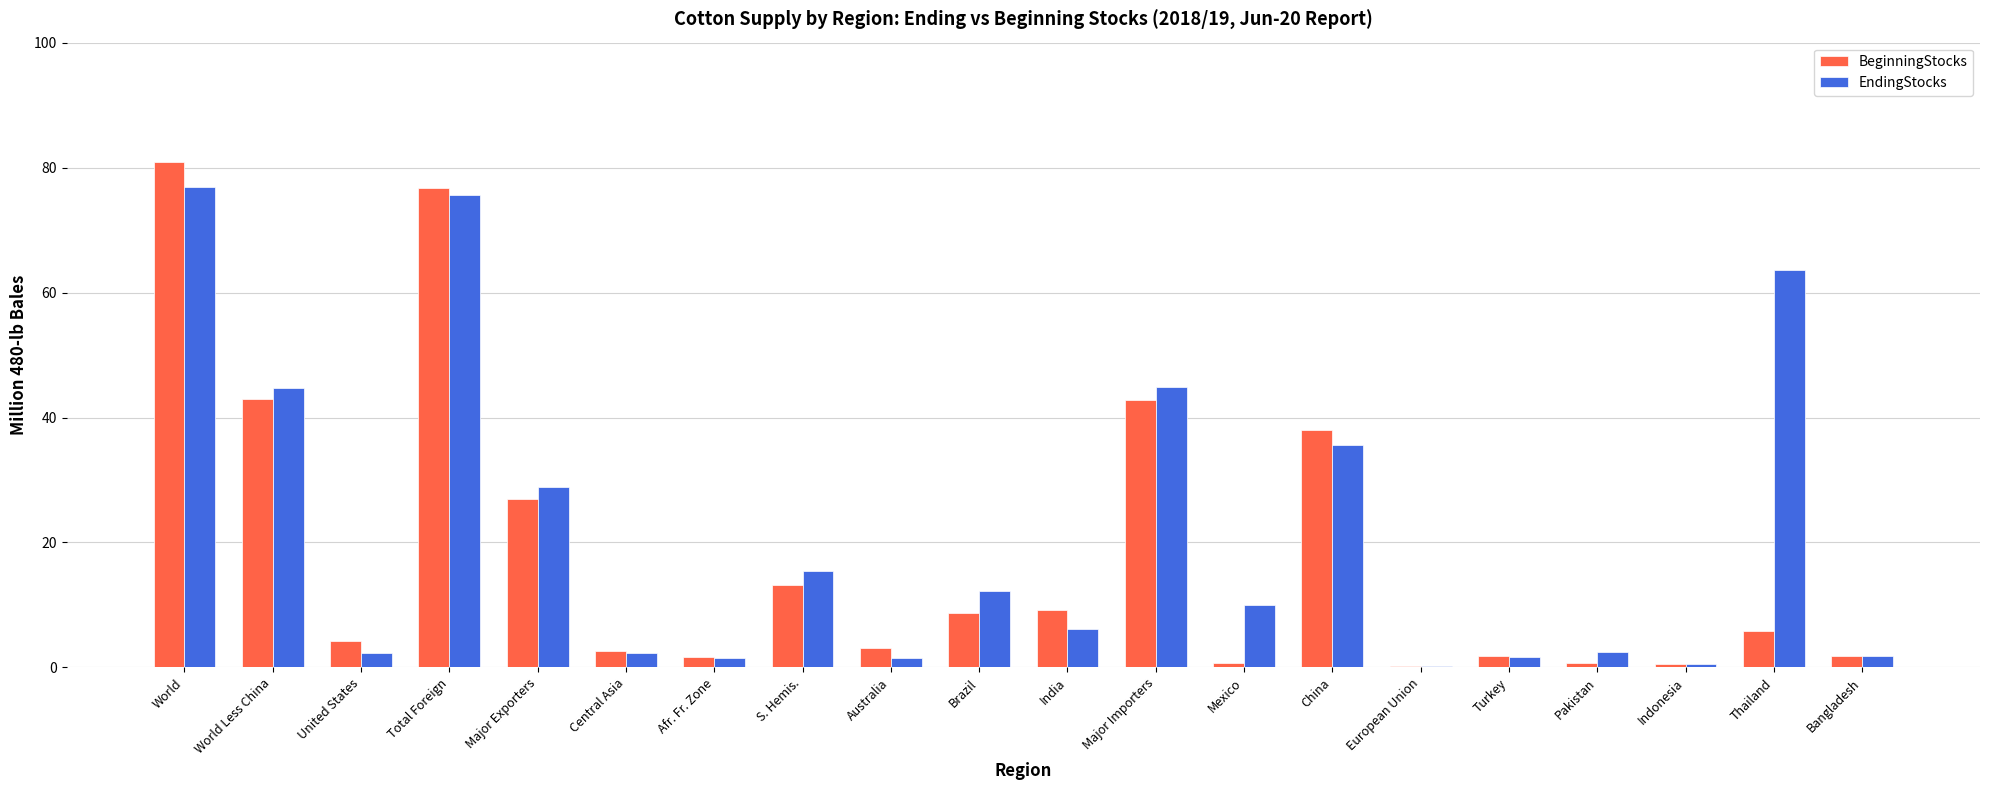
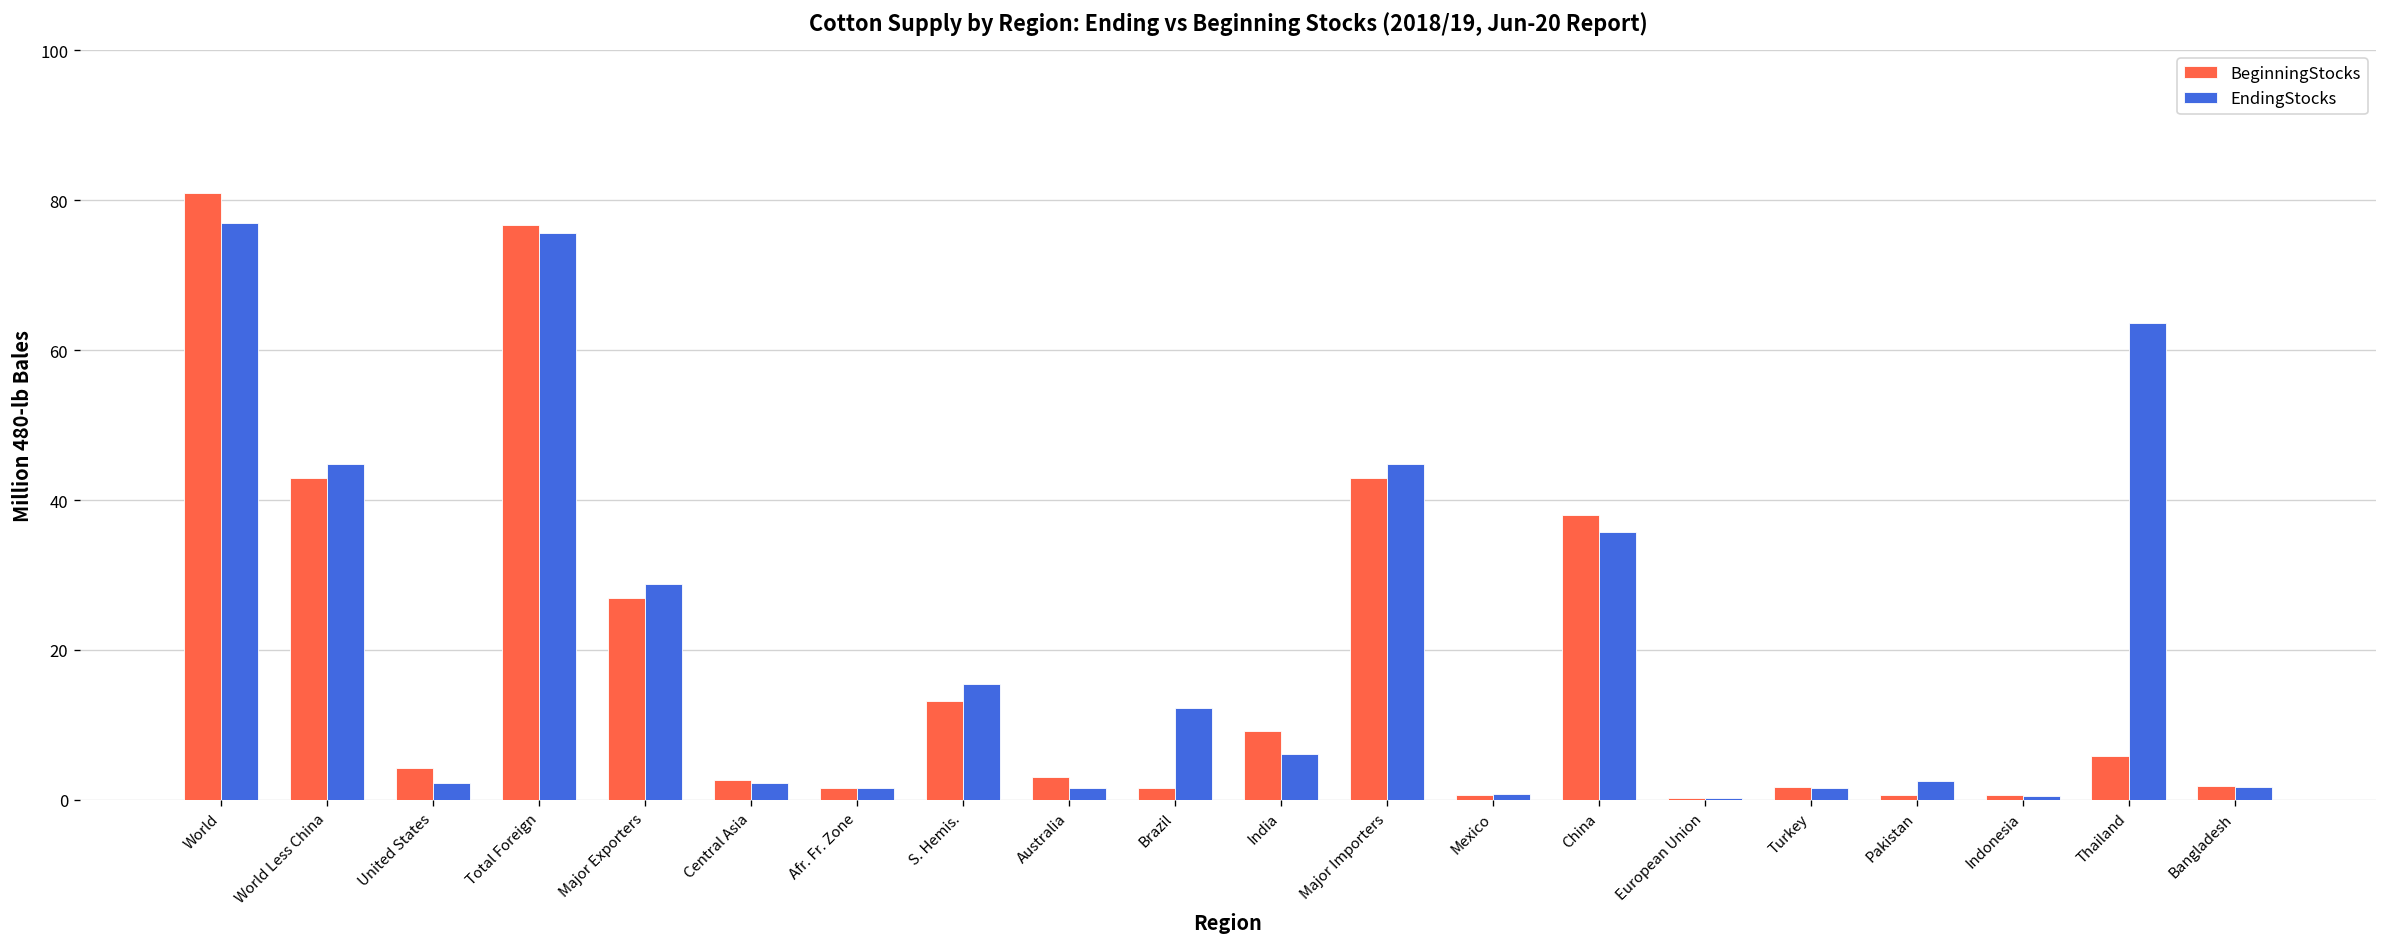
  {
    "BeginningStocks": {
      "World": 81,
      "World Less China": 43,
      "United States": 4,
      "Total Foreign": 77,
      "Major Exporters": 27,
      "Central Asia": 3,
      "Afr. Fr. Zone": 2,
      "S. Hemis.": 13,
      "Australia": 3,
-     "Brazil": 9,
+     "Brazil": 2,
      "India": 9,
      "Major Importers": 43,
      "Mexico": 1,
      "China": 38,
      "Turkey": 2,
      "Pakistan": 1,
      "Indonesia": 1,
      "Thailand": 6,
      "Bangladesh": 2
    },
    "EndingStocks": {
      "World": 77,
      "World Less China": 45,
      "United States": 2,
      "Total Foreign": 76,
      "Major Exporters": 29,
      "Central Asia": 2,
      "Afr. Fr. Zone": 2,
      "S. Hemis.": 15,
      "Australia": 2,
      "Brazil": 12,
      "India": 6,
      "Major Importers": 45,
-     "Mexico": 10,
+     "Mexico": 1,
      "China": 36,
      "Turkey": 2,
      "Pakistan": 3,
      "Indonesia": 1,
      "Thailand": 64,
      "Bangladesh": 2
    }
  }
